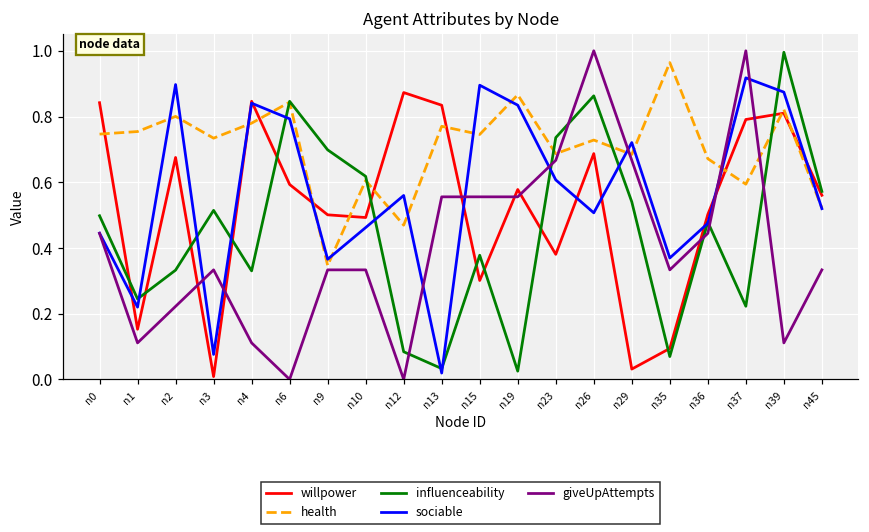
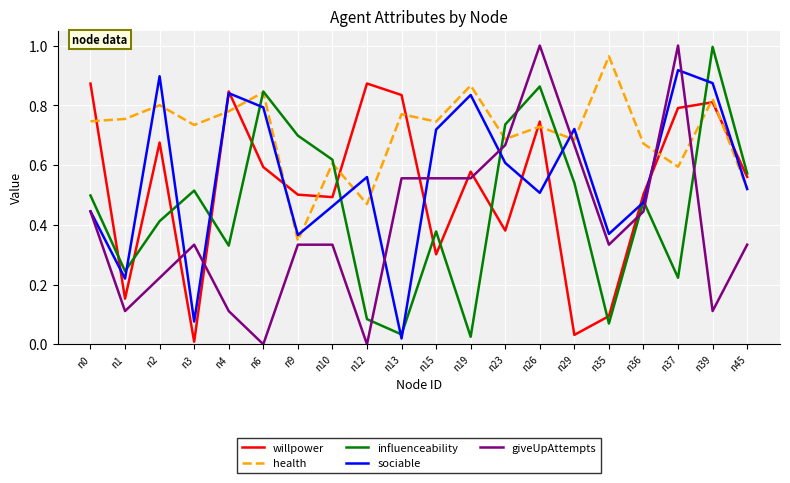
  {
    "willpower": {
-     "n0": 0.84,
+     "n0": 0.87,
      "n1": 0.15,
      "n2": 0.68,
      "n3": 0.01,
      "n6": 0.59,
      "n9": 0.50,
      "n10": 0.49,
      "n12": 0.87,
      "n13": 0.83,
      "n15": 0.30,
      "n19": 0.58,
      "n23": 0.38,
-     "n26": 0.69,
+     "n26": 0.75,
      "n29": 0.03,
      "n35": 0.09,
      "n36": 0.50,
      "n37": 0.79,
      "n39": 0.81,
      "n45": 0.56
    },
    "health": {
      "n0": 0.75,
      "n1": 0.75,
      "n2": 0.80,
      "n3": 0.73,
      "n4": 0.78,
      "n9": 0.35,
      "n10": 0.61,
      "n12": 0.47,
      "n13": 0.77,
      "n15": 0.75,
      "n19": 0.87,
      "n23": 0.69,
      "n26": 0.73,
      "n29": 0.68,
      "n35": 0.96,
      "n36": 0.67,
      "n37": 0.59,
      "n39": 0.82
    },
    "influenceability": {
      "n0": 0.50,
      "n1": 0.24,
-     "n2": 0.33,
+     "n2": 0.41,
      "n3": 0.51,
      "n4": 0.33,
      "n9": 0.70,
      "n10": 0.62,
      "n12": 0.08,
      "n13": 0.03,
      "n15": 0.38,
      "n19": 0.03,
      "n23": 0.74,
      "n26": 0.86,
      "n29": 0.54,
      "n35": 0.07,
      "n37": 0.22,
      "n39": 1.00,
      "n45": 0.57
    },
    "sociable": {
      "n1": 0.22,
      "n2": 0.90,
      "n3": 0.08,
      "n6": 0.79,
      "n9": 0.37,
      "n10": 0.46,
      "n12": 0.56,
      "n13": 0.02,
-     "n15": 0.90,
+     "n15": 0.72,
      "n19": 0.83,
      "n23": 0.61,
      "n26": 0.51,
      "n29": 0.72,
      "n35": 0.37,
      "n37": 0.92,
      "n39": 0.87
    },
    "giveUpAttempts": {
      "n1": 0.11,
      "n2": 0.22,
      "n3": 0.33,
      "n4": 0.11,
      "n6": 0.00,
      "n9": 0.33,
      "n10": 0.33,
      "n12": 0.00,
      "n13": 0.56,
      "n15": 0.56,
      "n19": 0.56,
      "n23": 0.67,
      "n26": 1.00,
      "n29": 0.67,
      "n35": 0.33,
      "n36": 0.44,
      "n37": 1.00,
      "n39": 0.11,
      "n45": 0.33
    }
  }
